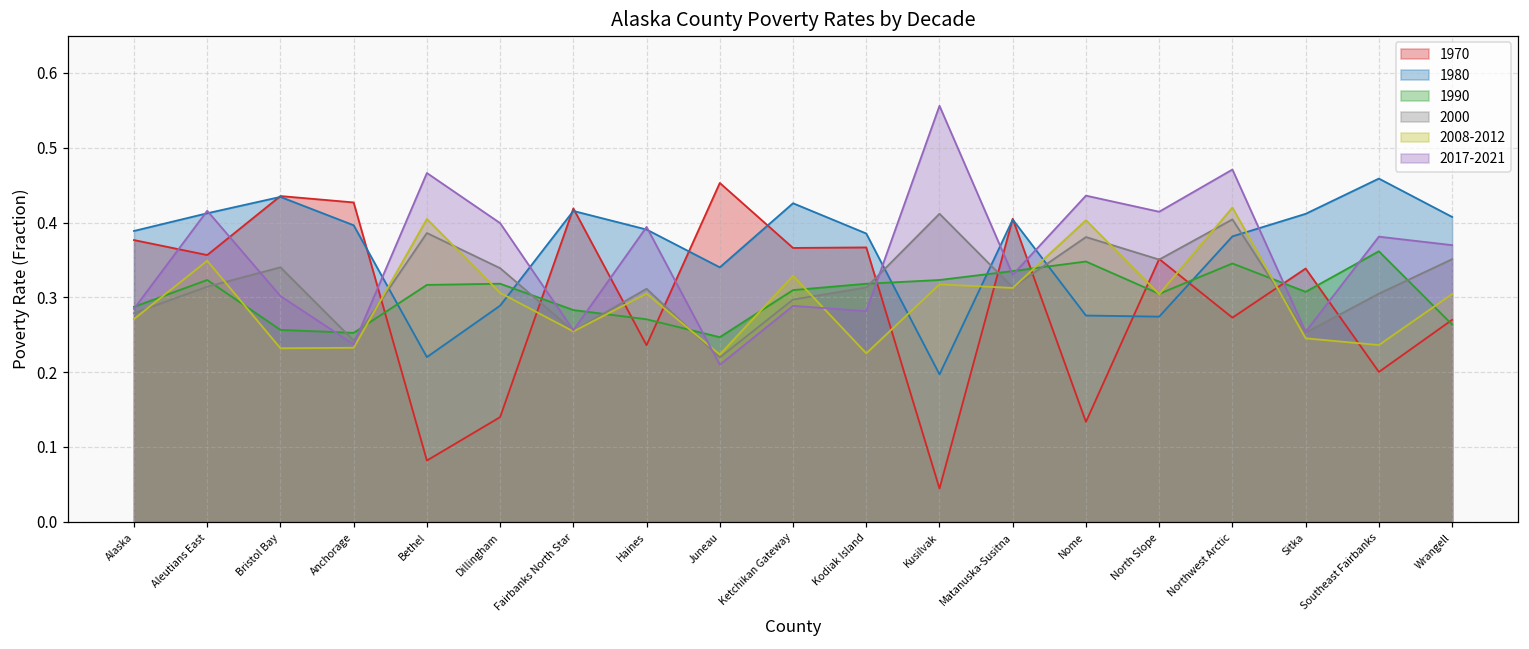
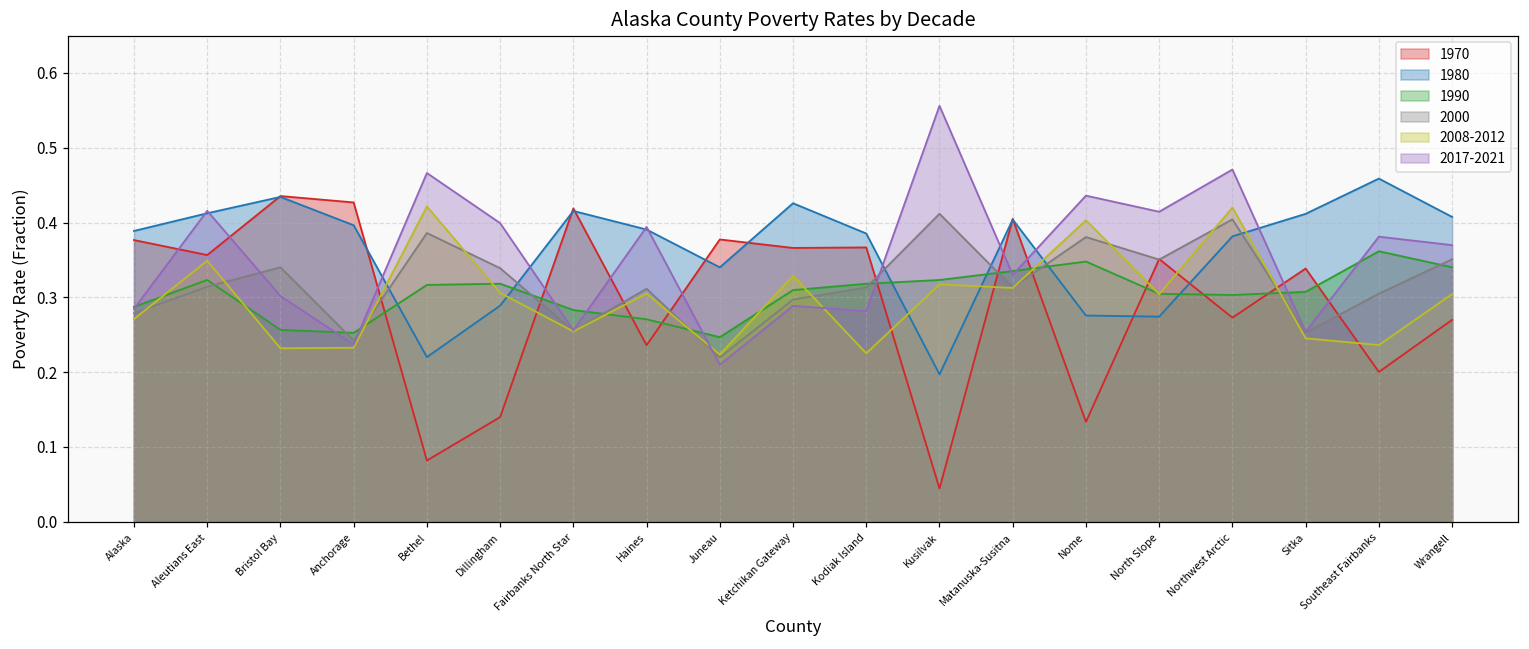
  {
    "1970": {
      "Alaska": 0.38,
      "Aleutians East": 0.36,
      "Anchorage": 0.43,
      "Bethel": 0.08,
      "Dillingham": 0.14,
      "Haines": 0.24,
-     "Juneau": 0.45,
+     "Juneau": 0.38,
      "Ketchikan Gateway": 0.37,
      "Kodiak Island": 0.37,
      "Kusilvak": 0.04,
      "Nome": 0.13,
      "Northwest Arctic": 0.27,
      "Sitka": 0.34,
      "Southeast Fairbanks": 0.20,
      "Wrangell": 0.27
    },
    "1990": {
      "Aleutians East": 0.32,
      "Bristol Bay": 0.26,
      "Anchorage": 0.25,
      "Bethel": 0.32,
      "Dillingham": 0.32,
      "Fairbanks North Star": 0.28,
      "Haines": 0.27,
      "Juneau": 0.25,
      "Ketchikan Gateway": 0.31,
      "Kodiak Island": 0.32,
      "Kusilvak": 0.32,
      "Matanuska-Susitna": 0.34,
      "Nome": 0.35,
-     "Northwest Arctic": 0.35,
+     "Northwest Arctic": 0.30,
      "Sitka": 0.31,
      "Southeast Fairbanks": 0.36,
-     "Wrangell": 0.26
+     "Wrangell": 0.34
    },
    "2008-2012": {
      "Alaska": 0.27,
      "Aleutians East": 0.35,
      "Bristol Bay": 0.23,
      "Anchorage": 0.23,
-     "Bethel": 0.40,
+     "Bethel": 0.42,
      "Dillingham": 0.31,
      "Haines": 0.30,
      "Juneau": 0.22,
      "Ketchikan Gateway": 0.33,
      "Kodiak Island": 0.23,
      "Kusilvak": 0.32,
      "Nome": 0.40,
      "Northwest Arctic": 0.42,
      "Sitka": 0.25,
      "Southeast Fairbanks": 0.24,
      "Wrangell": 0.30
    }
  }
